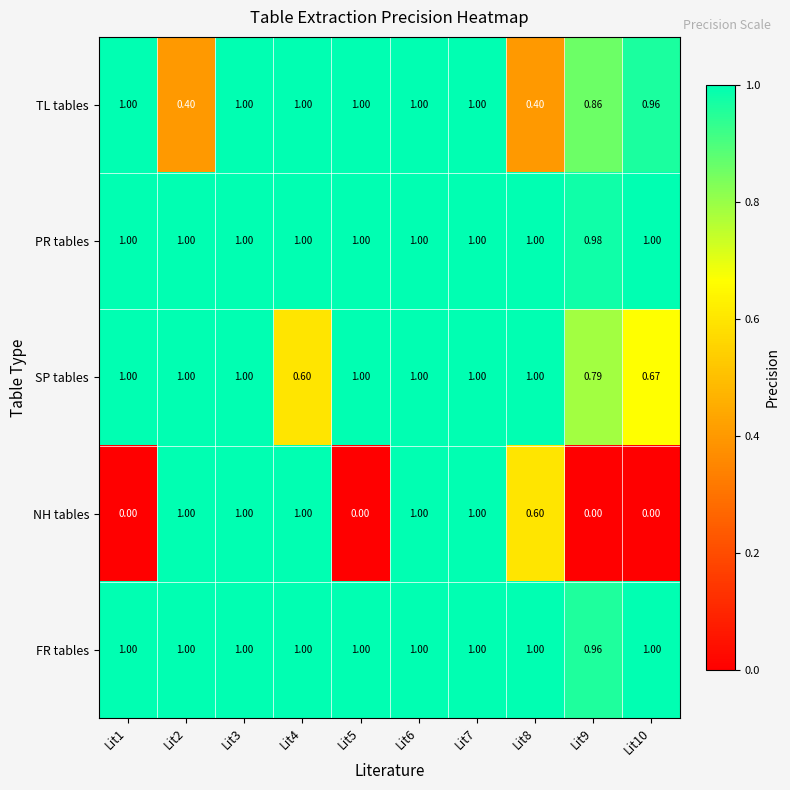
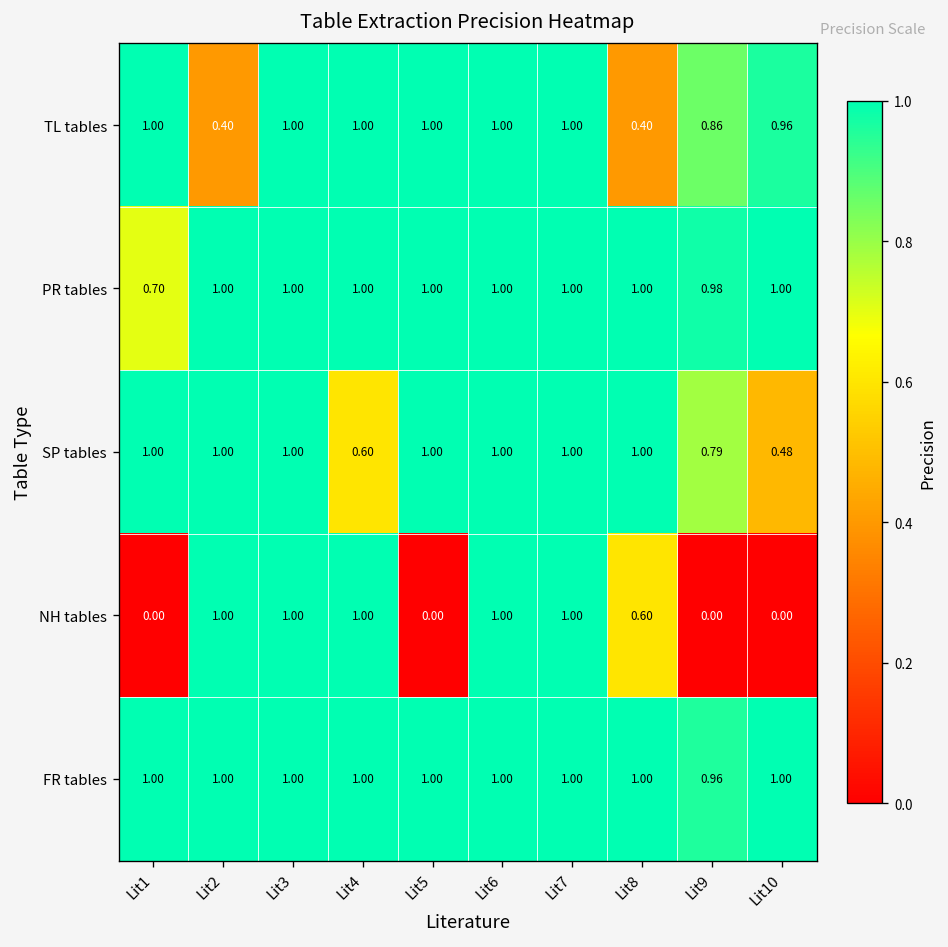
  {
    "TL tables": {
      "Lit1": 1.00,
      "Lit2": 0.40,
      "Lit3": 1.00,
      "Lit4": 1.00,
      "Lit5": 1.00,
      "Lit6": 1.00,
      "Lit7": 1.00,
      "Lit8": 0.40,
      "Lit9": 0.86,
      "Lit10": 0.96
    },
    "PR tables": {
-     "Lit1": 1.00,
+     "Lit1": 0.70,
      "Lit2": 1.00,
      "Lit3": 1.00,
      "Lit4": 1.00,
      "Lit5": 1.00,
      "Lit6": 1.00,
      "Lit7": 1.00,
      "Lit8": 1.00,
      "Lit9": 0.98,
      "Lit10": 1.00
    },
    "SP tables": {
      "Lit1": 1.00,
      "Lit2": 1.00,
      "Lit3": 1.00,
      "Lit4": 0.60,
      "Lit5": 1.00,
      "Lit6": 1.00,
      "Lit7": 1.00,
      "Lit8": 1.00,
      "Lit9": 0.79,
-     "Lit10": 0.67
+     "Lit10": 0.48
    },
    "NH tables": {
      "Lit1": 0.00,
      "Lit2": 1.00,
      "Lit3": 1.00,
      "Lit4": 1.00,
      "Lit5": 0.00,
      "Lit6": 1.00,
      "Lit7": 1.00,
      "Lit8": 0.60,
      "Lit9": 0.00,
      "Lit10": 0.00
    },
    "FR tables": {
      "Lit1": 1.00,
      "Lit2": 1.00,
      "Lit3": 1.00,
      "Lit4": 1.00,
      "Lit5": 1.00,
      "Lit6": 1.00,
      "Lit7": 1.00,
      "Lit8": 1.00,
      "Lit9": 0.96,
      "Lit10": 1.00
    }
  }
